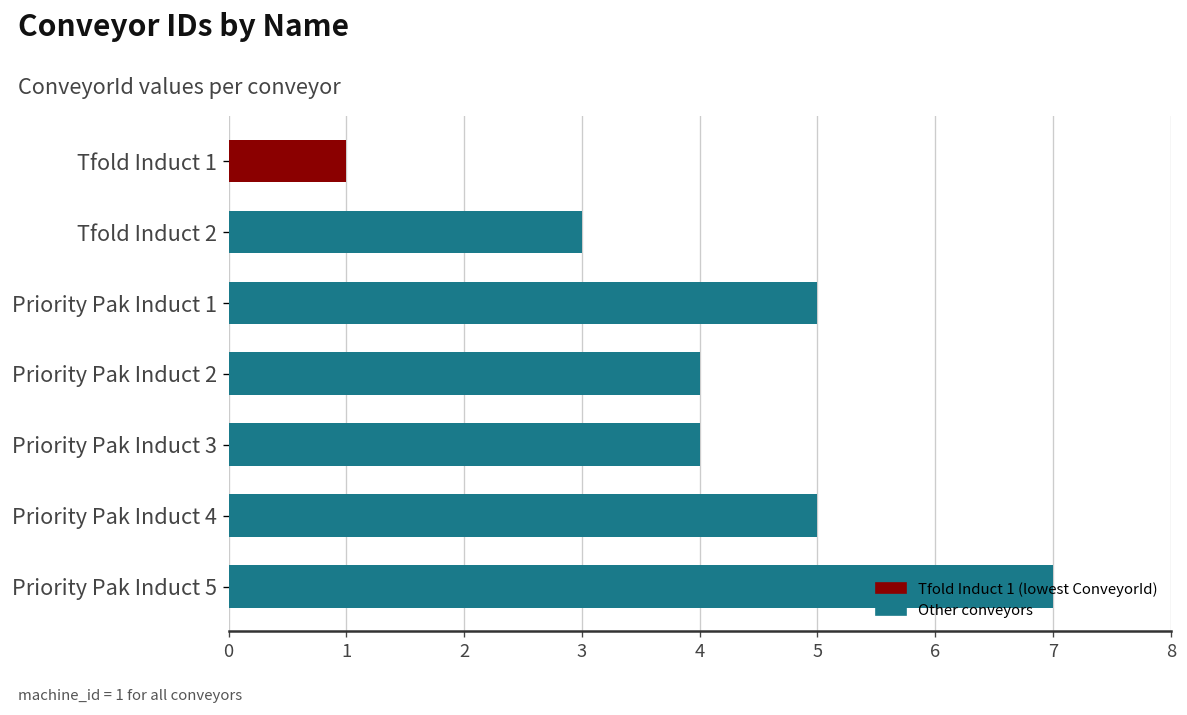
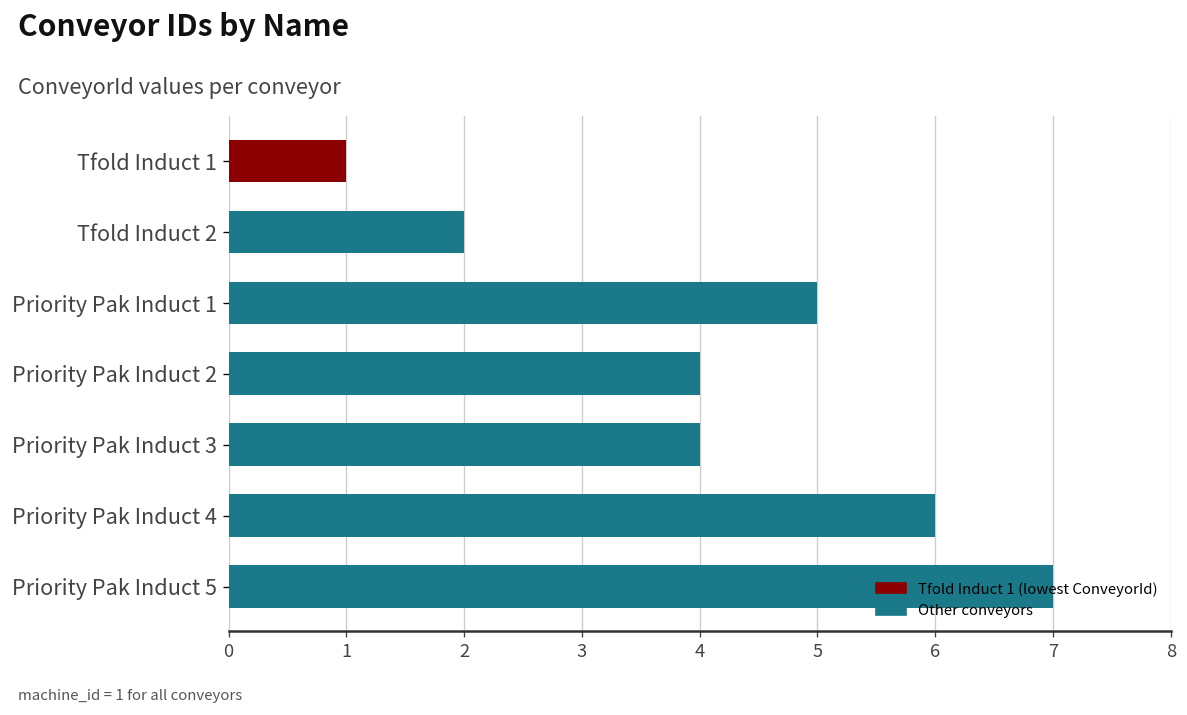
  {
    "Tfold Induct 1": 1.0,
-   "Tfold Induct 2": 3.0,
+   "Tfold Induct 2": 2.0,
    "Priority Pak Induct 1": 5.0,
    "Priority Pak Induct 2": 4.0,
    "Priority Pak Induct 3": 4.0,
-   "Priority Pak Induct 4": 5.0,
+   "Priority Pak Induct 4": 6.0,
    "Priority Pak Induct 5": 7.0
  }
